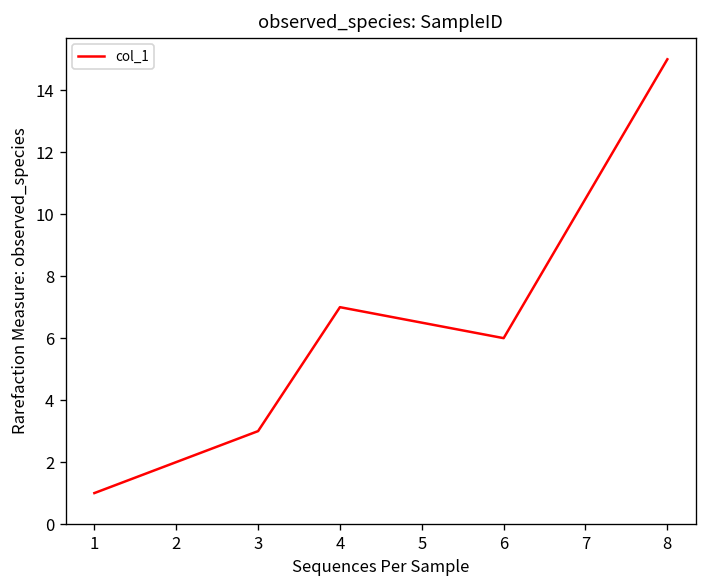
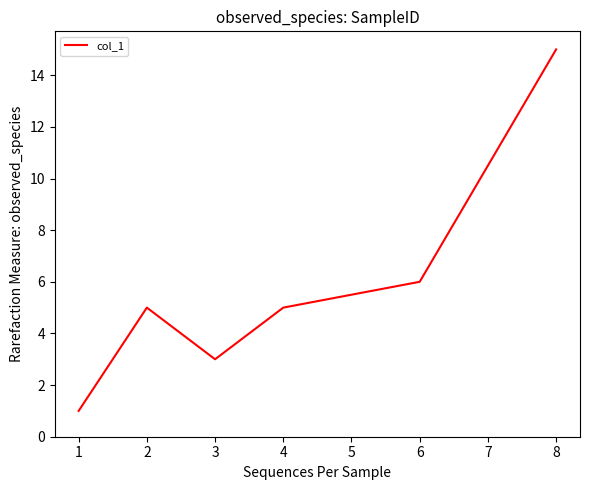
  {
    "1": 1,
-   "2": 2,
+   "2": 5,
    "3": 3,
-   "4": 7,
+   "4": 5,
    "6": 6,
    "8": 15
  }
